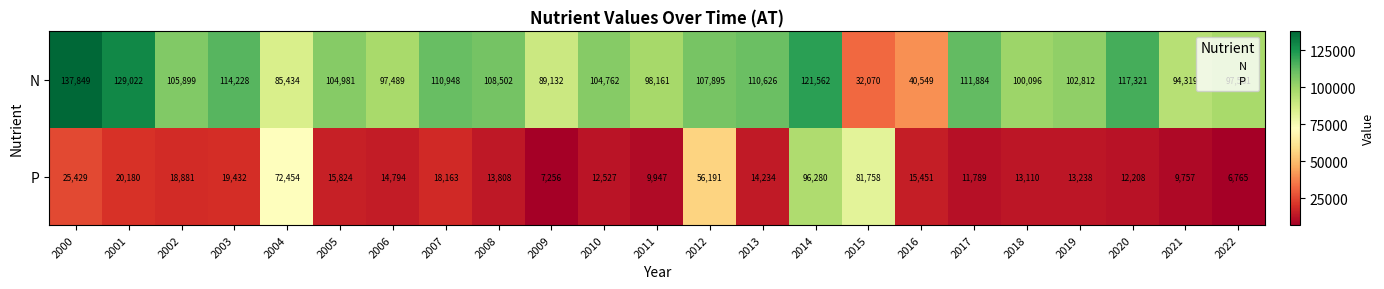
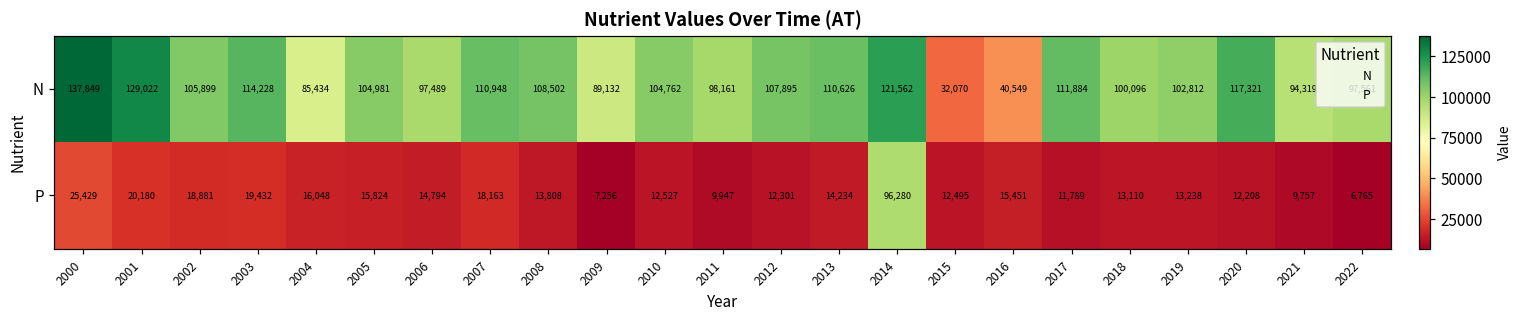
  {
    "N": {
      "2000": "137,849",
      "2001": "129,022",
      "2002": "105,899",
      "2003": "114,228",
      "2004": "85,434",
      "2005": "104,981",
      "2006": "97,489",
      "2007": "110,948",
      "2008": "108,502",
      "2009": "89,132",
      "2010": "104,762",
      "2011": "98,161",
      "2012": "107,895",
      "2013": "110,626",
      "2014": "121,562",
      "2015": "32,070",
      "2016": "40,549",
      "2017": "111,884",
      "2018": "100,096",
      "2019": "102,812",
      "2020": "117,321"
    },
    "P": {
      "2000": "25,429",
      "2001": "20,180",
      "2002": "18,881",
      "2003": "19,432",
-     "2004": "72,454",
+     "2004": "16,048",
      "2005": "15,824",
      "2006": "14,794",
      "2007": "18,163",
      "2008": "13,808",
      "2009": "7,256",
      "2010": "12,527",
      "2011": "9,947",
-     "2012": "56,191",
+     "2012": "12,301",
      "2013": "14,234",
      "2014": "96,280",
-     "2015": "81,758",
+     "2015": "12,495",
      "2016": "15,451",
      "2017": "11,789",
      "2018": "13,110",
      "2019": "13,238",
      "2020": "12,208",
      "2021": "9,757",
      "2022": "6,765"
    }
  }
